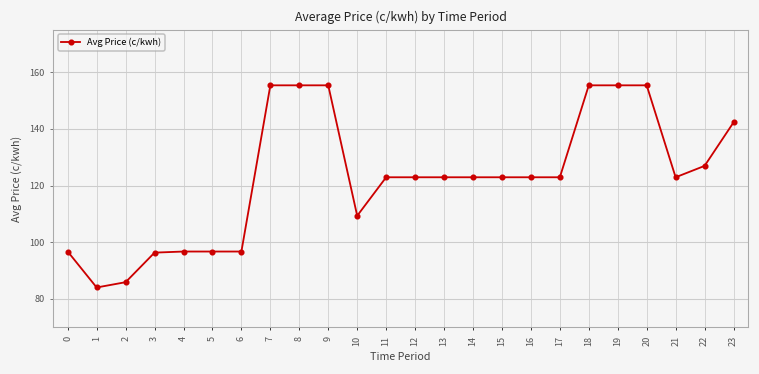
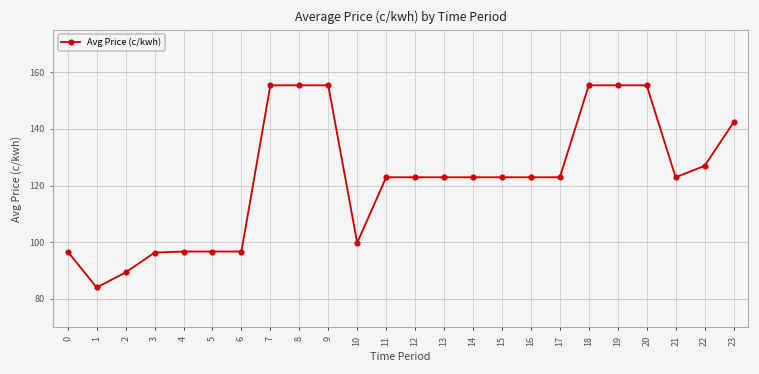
  {
    "0": 97,
    "1": 84,
-   "2": 86,
+   "2": 89,
    "3": 96,
    "4": 97,
    "5": 97,
    "6": 97,
    "7": 155,
    "8": 155,
    "9": 155,
-   "10": 109,
+   "10": 100,
    "11": 123,
    "12": 123,
    "13": 123,
    "14": 123,
    "15": 123,
    "16": 123,
    "17": 123,
    "18": 155,
    "19": 155,
    "20": 155,
    "21": 123,
    "22": 127,
    "23": 142
  }
